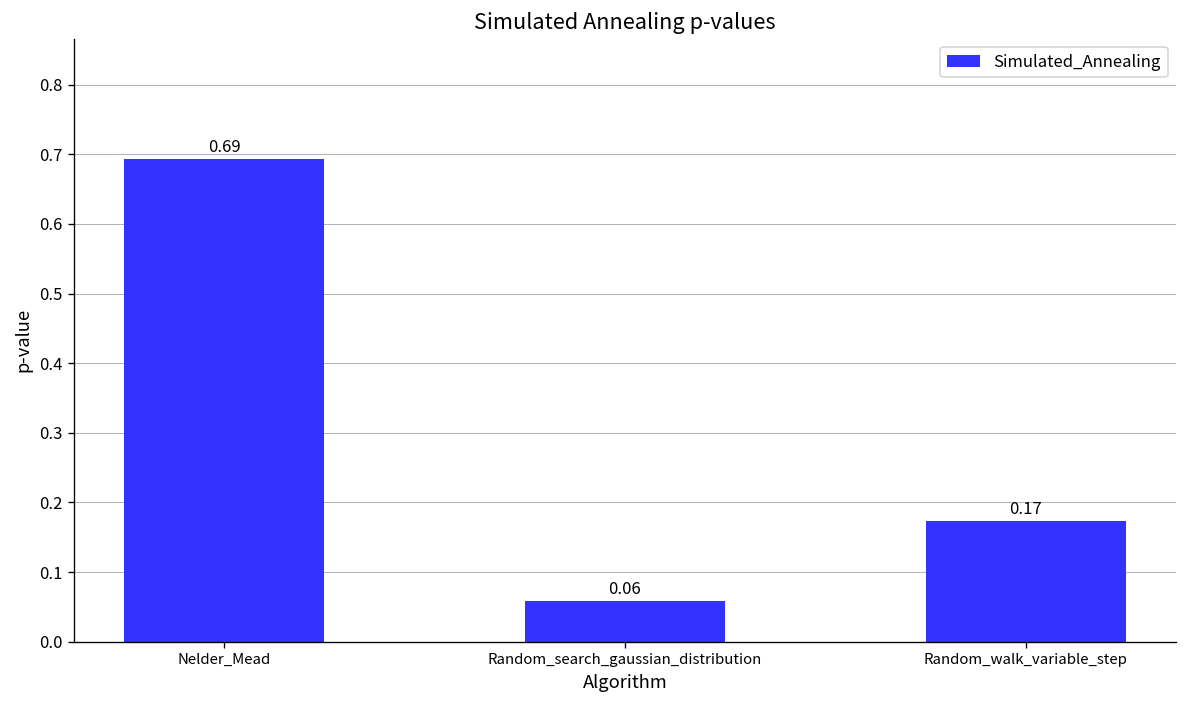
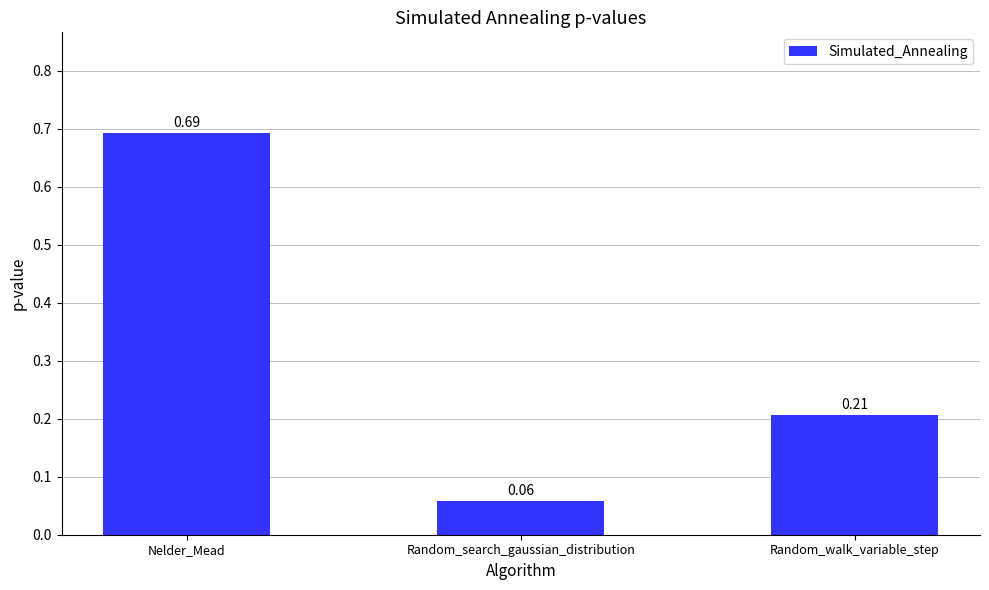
  {
    "Nelder_Mead": 0.69,
    "Random_search_gaussian_distribution": 0.06,
-   "Random_walk_variable_step": 0.17
+   "Random_walk_variable_step": 0.21
  }
